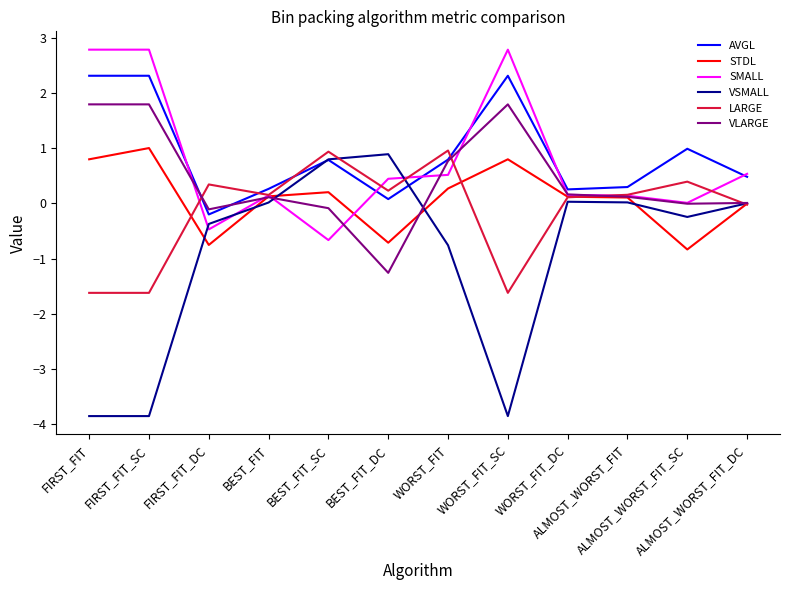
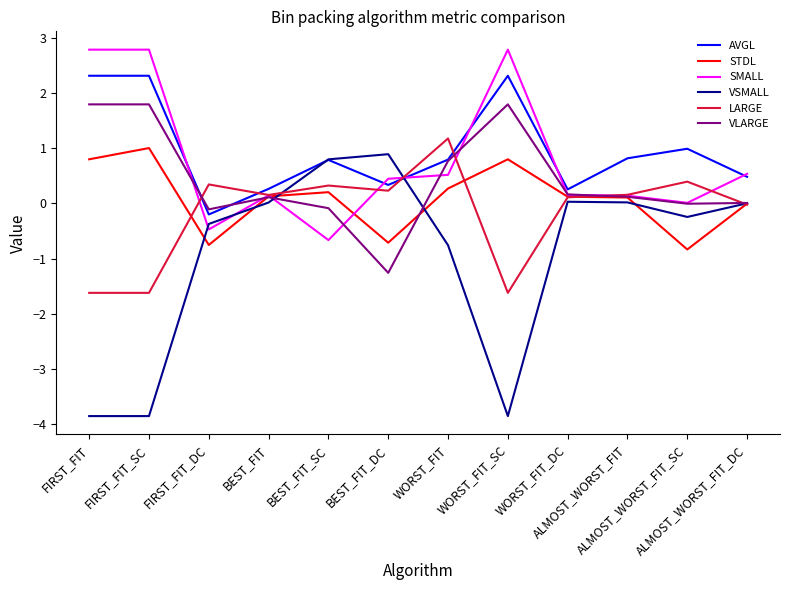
  {
    "AVGL": {
      "FIRST_FIT": 2.3,
      "FIRST_FIT_SC": 2.3,
      "FIRST_FIT_DC": -0.2,
      "BEST_FIT": 0.3,
-     "BEST_FIT_DC": 0.1,
+     "BEST_FIT_DC": 0.3,
      "WORST_FIT_SC": 2.3,
      "WORST_FIT_DC": 0.3,
-     "ALMOST_WORST_FIT": 0.3,
+     "ALMOST_WORST_FIT": 0.8,
      "ALMOST_WORST_FIT_SC": 1.0,
      "ALMOST_WORST_FIT_DC": 0.5
    },
    "STDL": {
      "FIRST_FIT": 0.8,
      "FIRST_FIT_SC": 1.0,
      "FIRST_FIT_DC": -0.8,
      "BEST_FIT_SC": 0.2,
      "BEST_FIT_DC": -0.7,
      "WORST_FIT": 0.3,
      "WORST_FIT_SC": 0.8,
      "ALMOST_WORST_FIT_SC": -0.8
    },
    "SMALL": {
      "FIRST_FIT": 2.8,
      "FIRST_FIT_SC": 2.8,
      "FIRST_FIT_DC": -0.5,
      "BEST_FIT_SC": -0.7,
      "BEST_FIT_DC": 0.4,
      "WORST_FIT": 0.5,
      "WORST_FIT_SC": 2.8,
      "ALMOST_WORST_FIT_DC": 0.5
    },
    "VSMALL": {
      "FIRST_FIT": -3.9,
      "FIRST_FIT_SC": -3.9,
      "FIRST_FIT_DC": -0.4,
      "BEST_FIT": 0.0,
      "BEST_FIT_DC": 0.9,
      "WORST_FIT": -0.8,
      "WORST_FIT_SC": -3.9,
      "WORST_FIT_DC": 0.0,
      "ALMOST_WORST_FIT": 0.0,
      "ALMOST_WORST_FIT_SC": -0.2
    },
    "LARGE": {
      "FIRST_FIT": -1.6,
      "FIRST_FIT_SC": -1.6,
      "FIRST_FIT_DC": 0.3,
-     "BEST_FIT_SC": 0.9,
+     "BEST_FIT_SC": 0.3,
      "BEST_FIT_DC": 0.2,
-     "WORST_FIT": 1.0,
+     "WORST_FIT": 1.2,
      "WORST_FIT_SC": -1.6,
      "ALMOST_WORST_FIT_SC": 0.4
    },
    "VLARGE": {
      "FIRST_FIT": 1.8,
      "FIRST_FIT_SC": 1.8,
      "FIRST_FIT_DC": -0.1,
      "BEST_FIT_SC": -0.1,
      "BEST_FIT_DC": -1.3,
      "WORST_FIT_SC": 1.8
    }
  }
